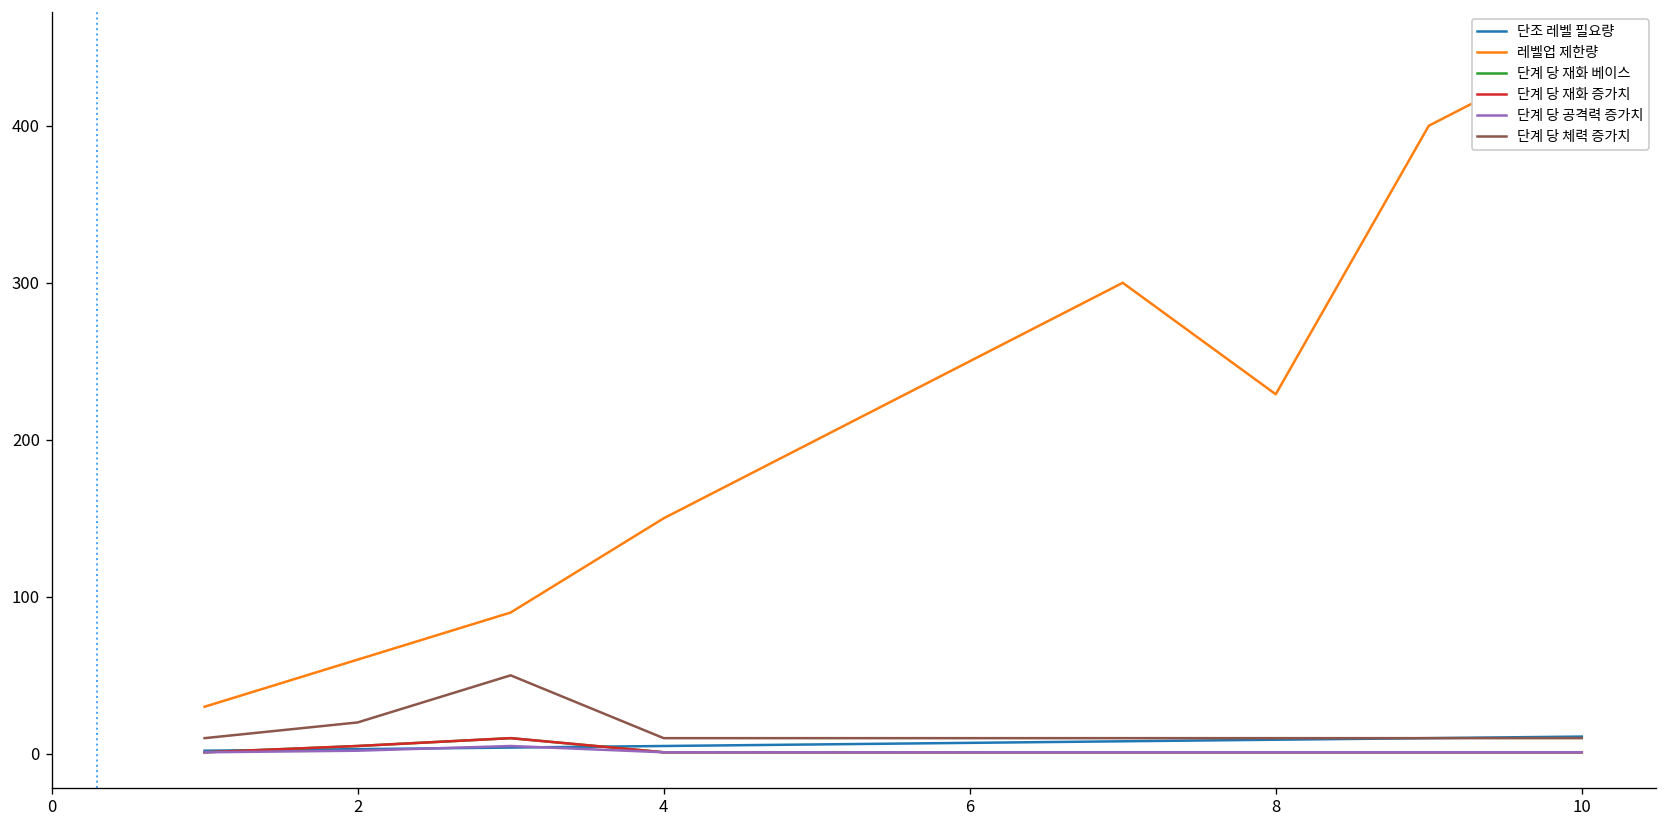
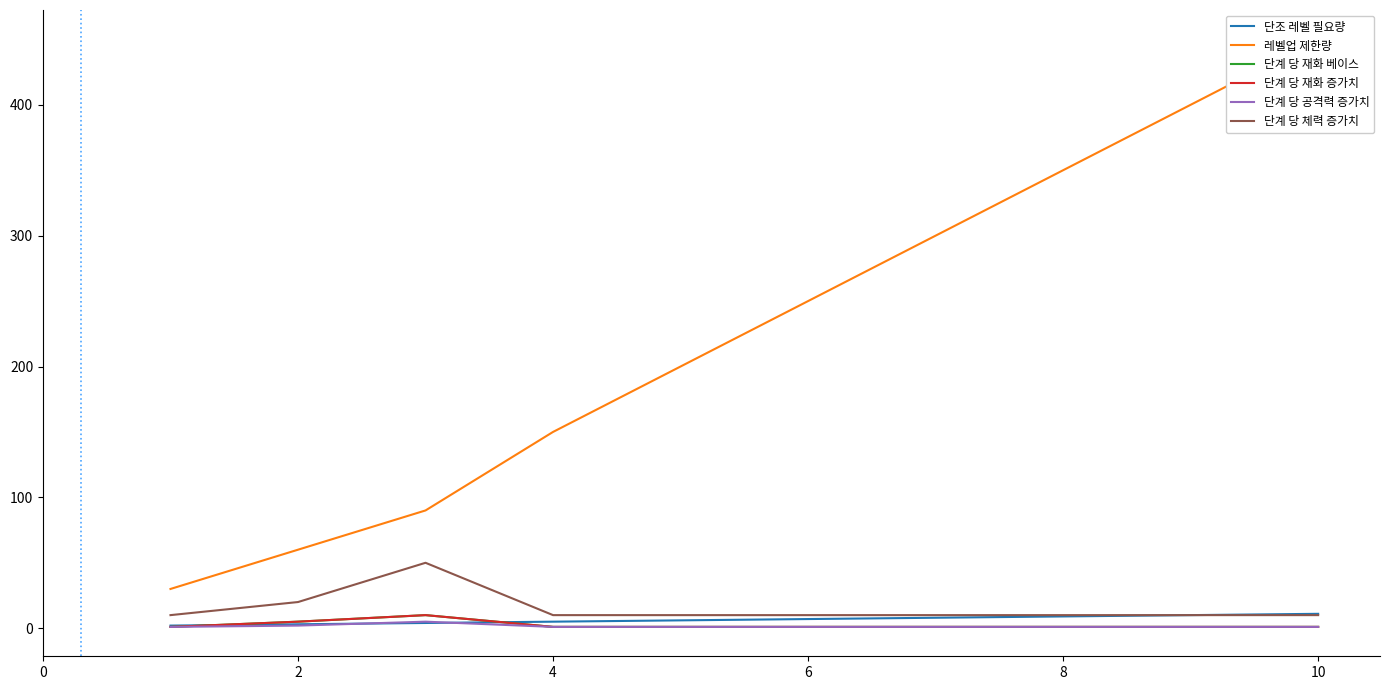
  {
    "단조 레벨 필요량": {
      "4": 5,
      "6": 7
    },
    "레벨업 제한량": {
      "2": 60,
      "4": 150,
      "6": 250,
-     "8": 229
+     "8": 350
    },
    "단계 당 재화 증가치": {
      "2": 5
    },
    "단계 당 체력 증가치": {
      "2": 20,
      "4": 10,
      "6": 10
    }
  }
